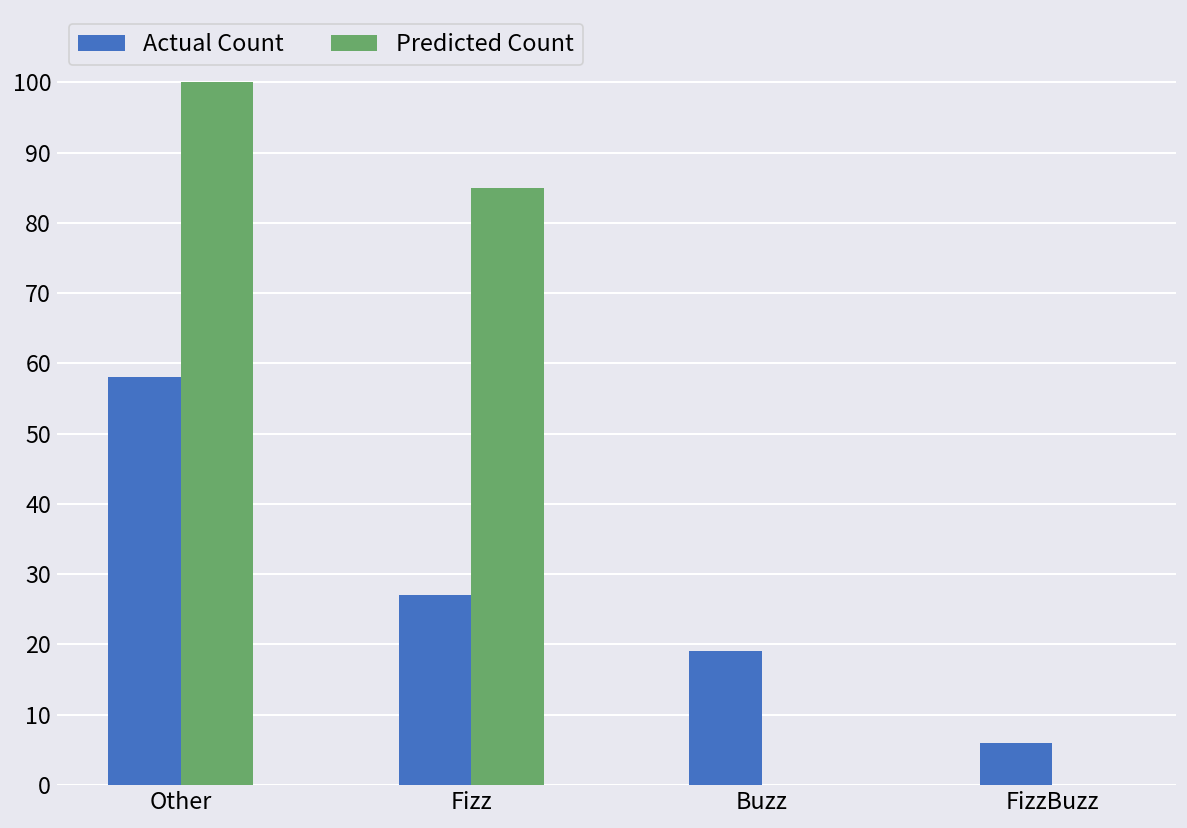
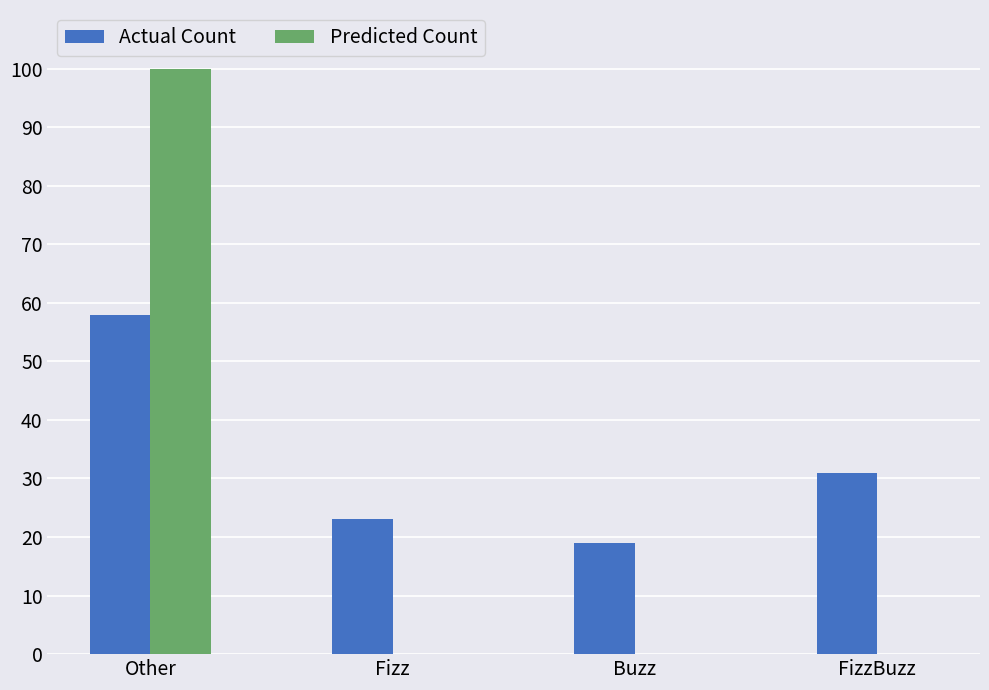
  {
    "Actual Count": {
      "Other": 58,
-     "Fizz": 27,
+     "Fizz": 23,
      "Buzz": 19,
-     "FizzBuzz": 6
+     "FizzBuzz": 31
    },
    "Predicted Count": {
      "Other": 100,
-     "Fizz": 85,
+     "Fizz": 0,
      "Buzz": 0,
      "FizzBuzz": 0
    }
  }
